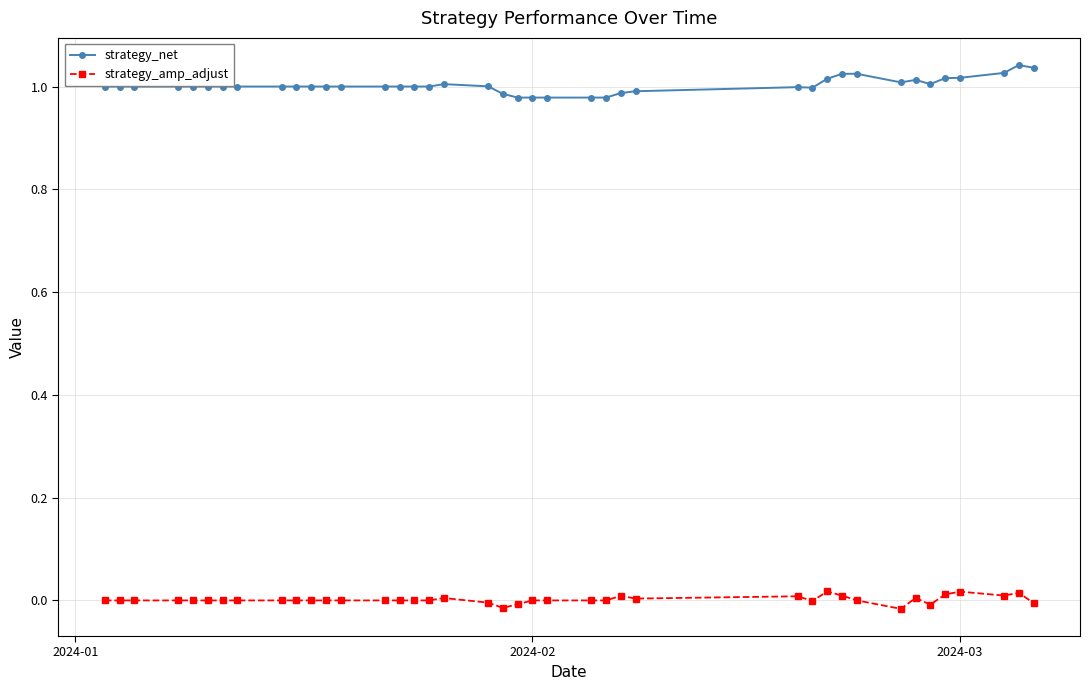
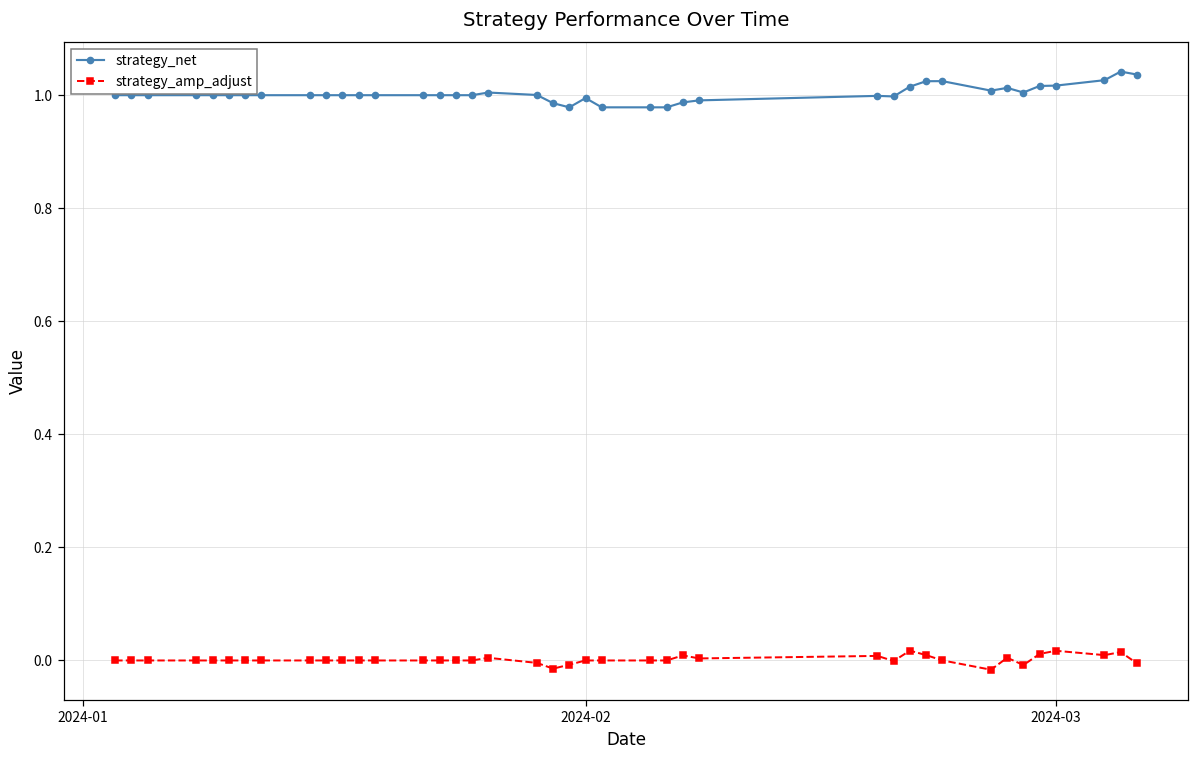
  {
    "strategy_net": {
-     "2024-02": 0.98,
+     "2024-02": 0.99,
      "2024-03": 1.02
    },
    "strategy_amp_adjust": {
      "2024-02": 0.00,
      "2024-03": 0.02
    }
  }
